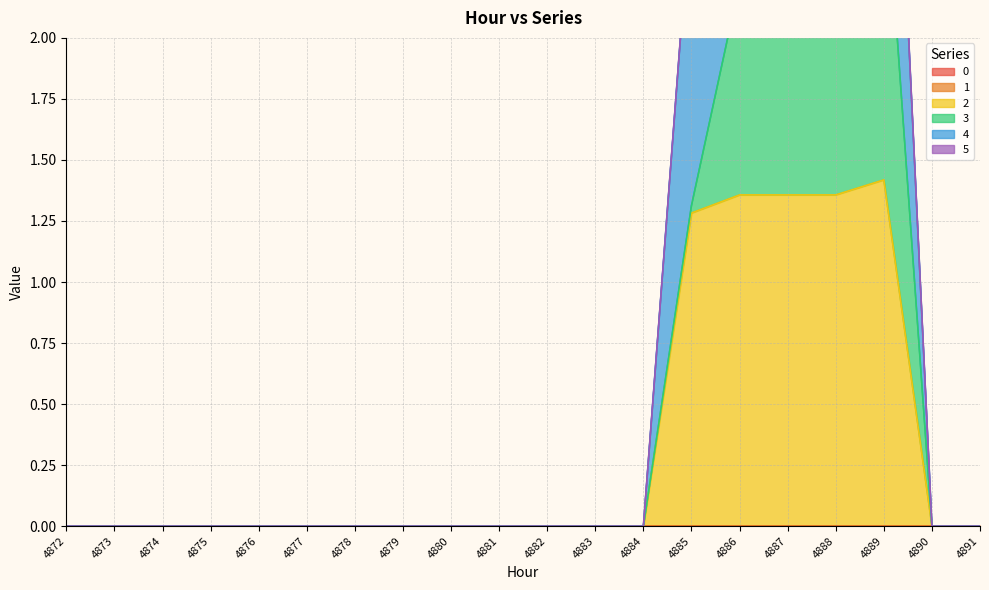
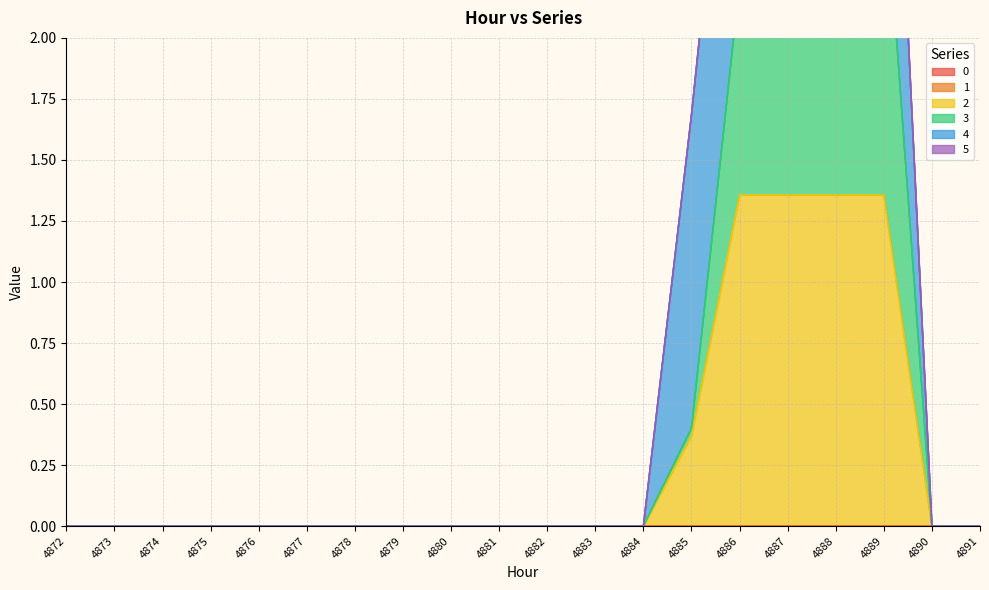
  {
    "1": {
      "4885": 0.00,
      "4886": 0.00,
      "4887": 0.00,
      "4888": 0.00,
      "4889": 0.00
    },
    "2": {
-     "4885": 1.28,
+     "4885": 0.37,
      "4886": 1.36,
      "4887": 1.36,
      "4888": 1.36,
-     "4889": 1.42
+     "4889": 1.36
    },
    "3": {
      "4885": 0.03
    }
  }
